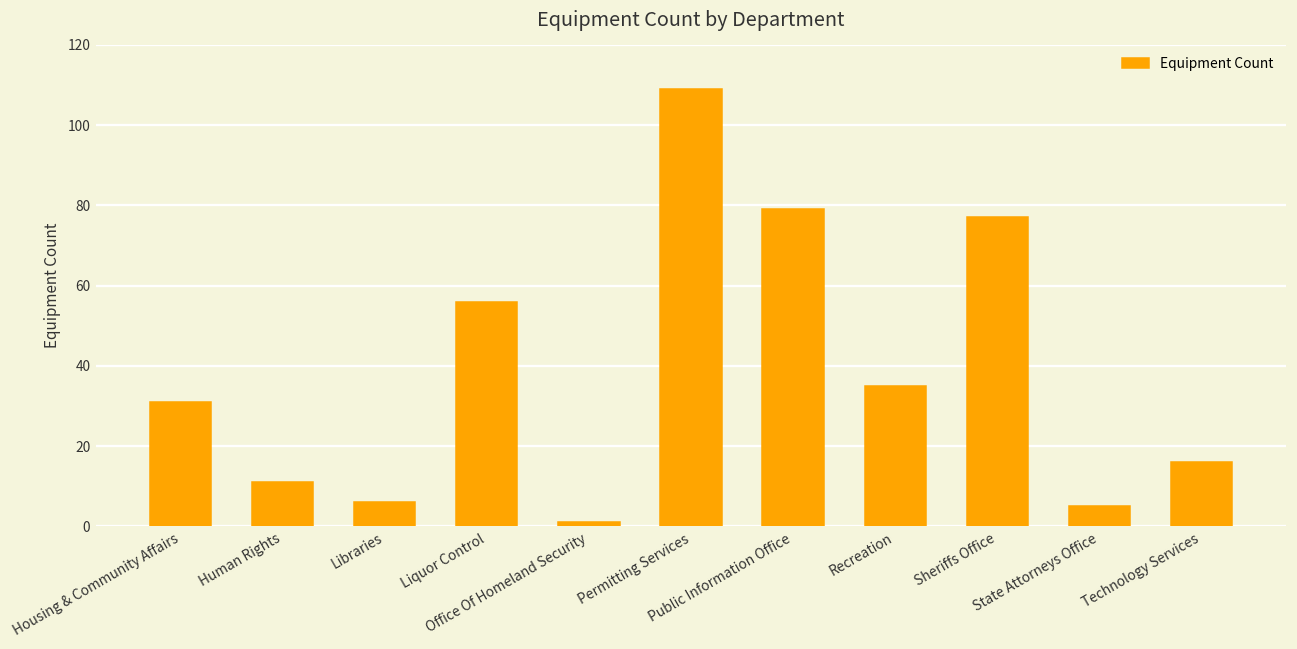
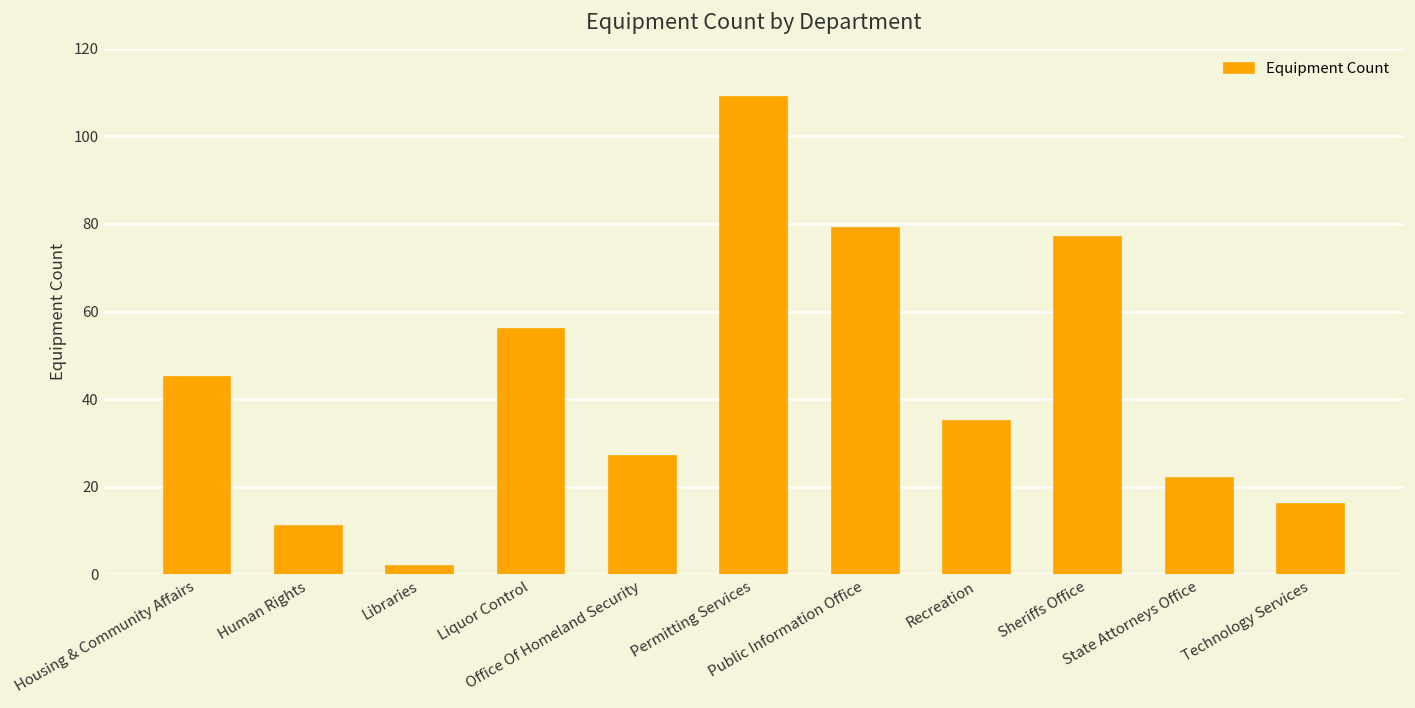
  {
-   "Housing & Community Affairs": 31,
+   "Housing & Community Affairs": 45,
    "Human Rights": 11,
-   "Libraries": 6,
+   "Libraries": 2,
    "Liquor Control": 56,
-   "Office Of Homeland Security": 1,
+   "Office Of Homeland Security": 27,
    "Permitting Services": 109,
    "Public Information Office": 79,
    "Recreation": 35,
    "Sheriffs Office": 77,
-   "State Attorneys Office": 5,
+   "State Attorneys Office": 22,
    "Technology Services": 16
  }
